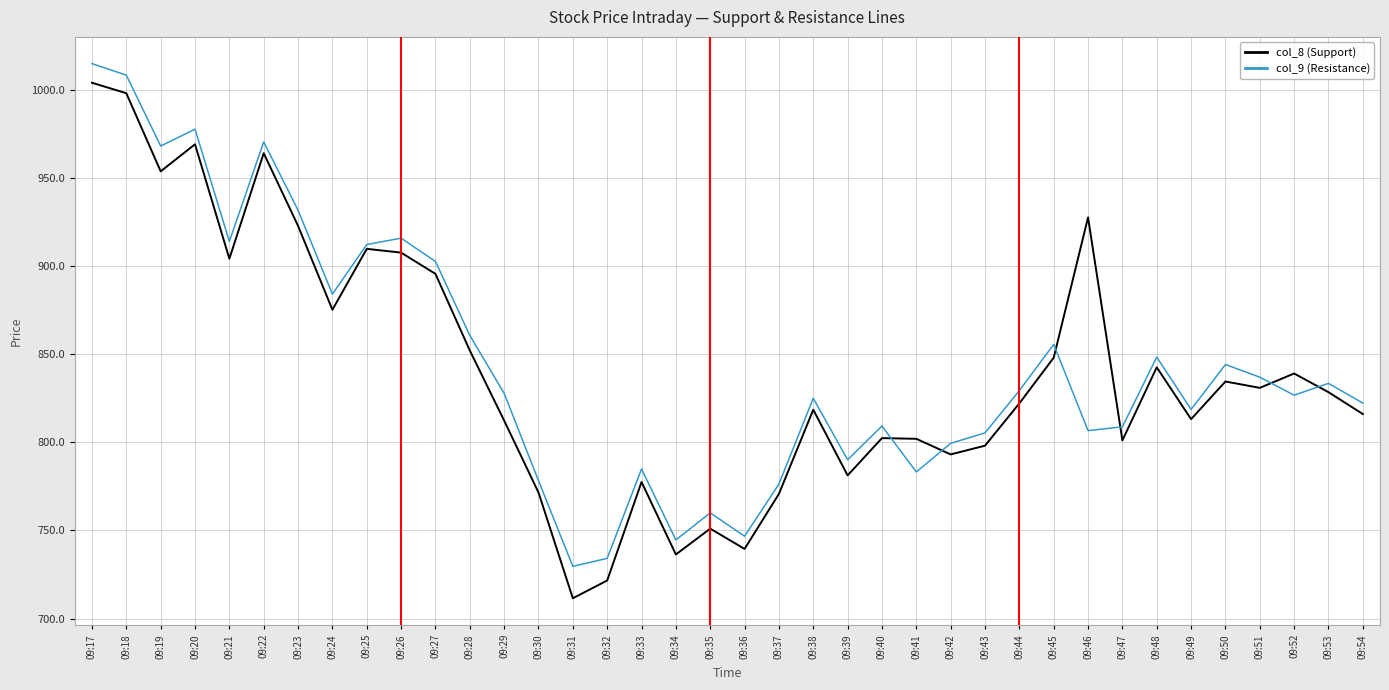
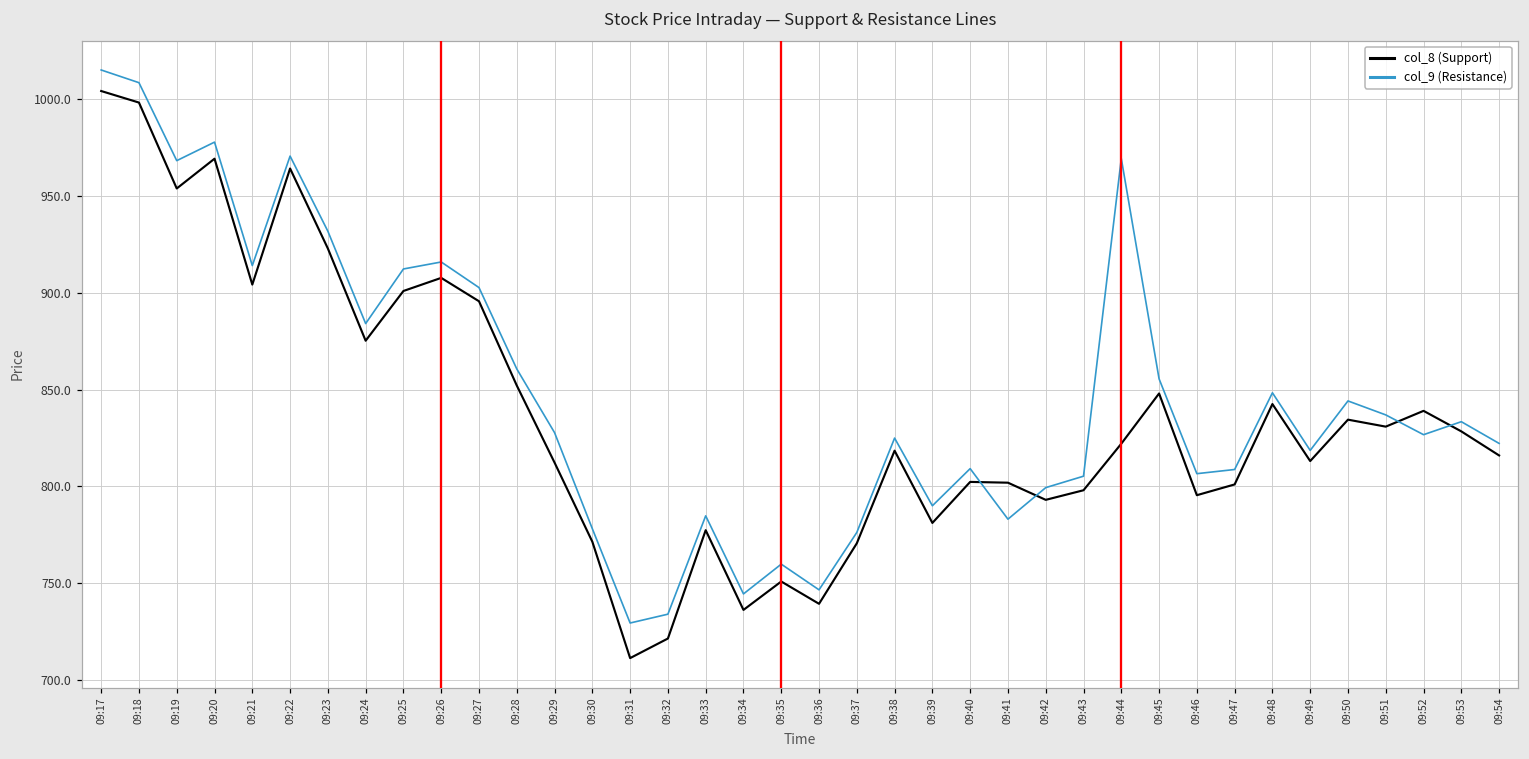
  {
    "col_8 (Support)": {
      "09:17": 1004,
      "09:18": 998,
      "09:19": 954,
      "09:20": 969,
      "09:21": 904,
      "09:22": 964,
      "09:23": 923,
      "09:24": 875,
-     "09:25": 910,
+     "09:25": 901,
      "09:26": 908,
      "09:27": 896,
      "09:28": 852,
      "09:29": 812,
      "09:30": 772,
      "09:31": 712,
      "09:32": 722,
      "09:33": 777,
      "09:34": 736,
      "09:35": 751,
      "09:36": 740,
      "09:37": 771,
      "09:38": 818,
      "09:39": 781,
      "09:40": 802,
      "09:41": 802,
      "09:42": 793,
      "09:43": 798,
      "09:44": 822,
      "09:45": 848,
-     "09:46": 928,
+     "09:46": 796,
      "09:47": 801,
      "09:48": 843,
      "09:49": 813,
      "09:50": 834,
      "09:51": 831,
      "09:52": 839,
      "09:53": 828,
      "09:54": 816
    },
    "col_9 (Resistance)": {
      "09:17": 1015,
      "09:18": 1008,
      "09:19": 968,
      "09:20": 978,
      "09:21": 914,
      "09:22": 970,
      "09:23": 932,
      "09:24": 884,
      "09:25": 912,
      "09:26": 916,
      "09:27": 903,
      "09:28": 861,
      "09:29": 828,
      "09:30": 778,
      "09:31": 730,
      "09:32": 734,
      "09:33": 785,
      "09:34": 745,
      "09:35": 760,
      "09:36": 747,
      "09:37": 776,
      "09:38": 825,
      "09:39": 790,
      "09:40": 809,
      "09:41": 783,
      "09:42": 799,
      "09:43": 805,
-     "09:44": 829,
+     "09:44": 969,
      "09:45": 856,
      "09:46": 807,
      "09:47": 809,
      "09:48": 848,
      "09:49": 819,
      "09:50": 844,
      "09:51": 837,
      "09:52": 827,
      "09:53": 833,
      "09:54": 822
    }
  }
